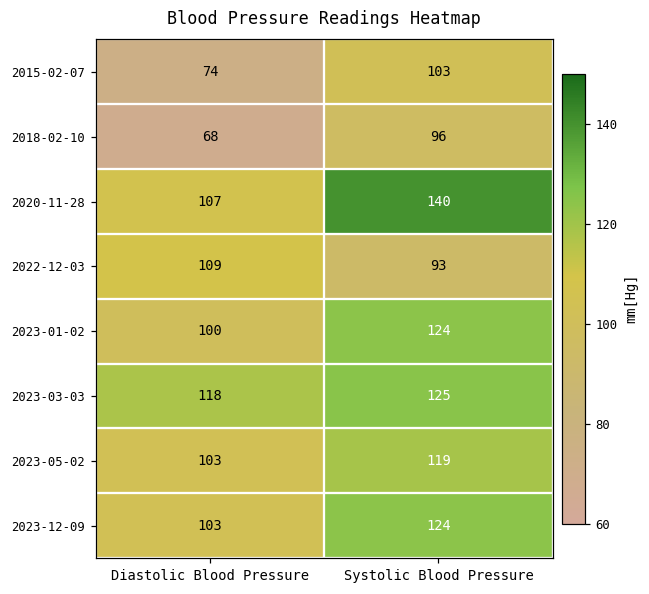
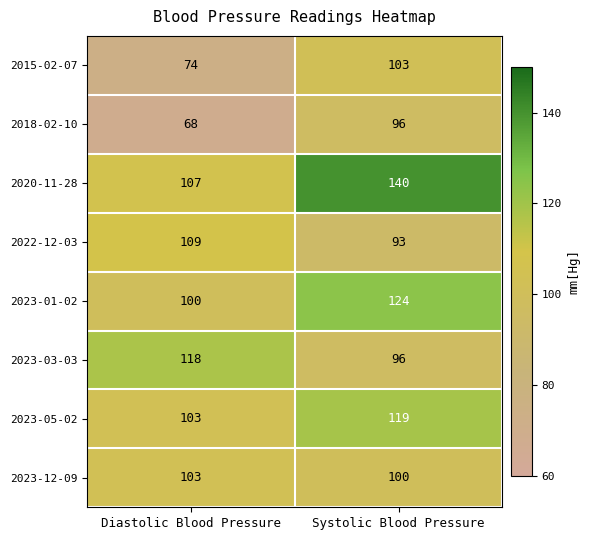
  {
    "2015-02-07": {
      "Diastolic Blood Pressure": 74,
      "Systolic Blood Pressure": 103
    },
    "2018-02-10": {
      "Diastolic Blood Pressure": 68,
      "Systolic Blood Pressure": 96
    },
    "2020-11-28": {
      "Diastolic Blood Pressure": 107,
      "Systolic Blood Pressure": 140
    },
    "2022-12-03": {
      "Diastolic Blood Pressure": 109,
      "Systolic Blood Pressure": 93
    },
    "2023-01-02": {
      "Diastolic Blood Pressure": 100,
      "Systolic Blood Pressure": 124
    },
    "2023-03-03": {
      "Diastolic Blood Pressure": 118,
-     "Systolic Blood Pressure": 125
+     "Systolic Blood Pressure": 96
    },
    "2023-05-02": {
      "Diastolic Blood Pressure": 103,
      "Systolic Blood Pressure": 119
    },
    "2023-12-09": {
      "Diastolic Blood Pressure": 103,
-     "Systolic Blood Pressure": 124
+     "Systolic Blood Pressure": 100
    }
  }
